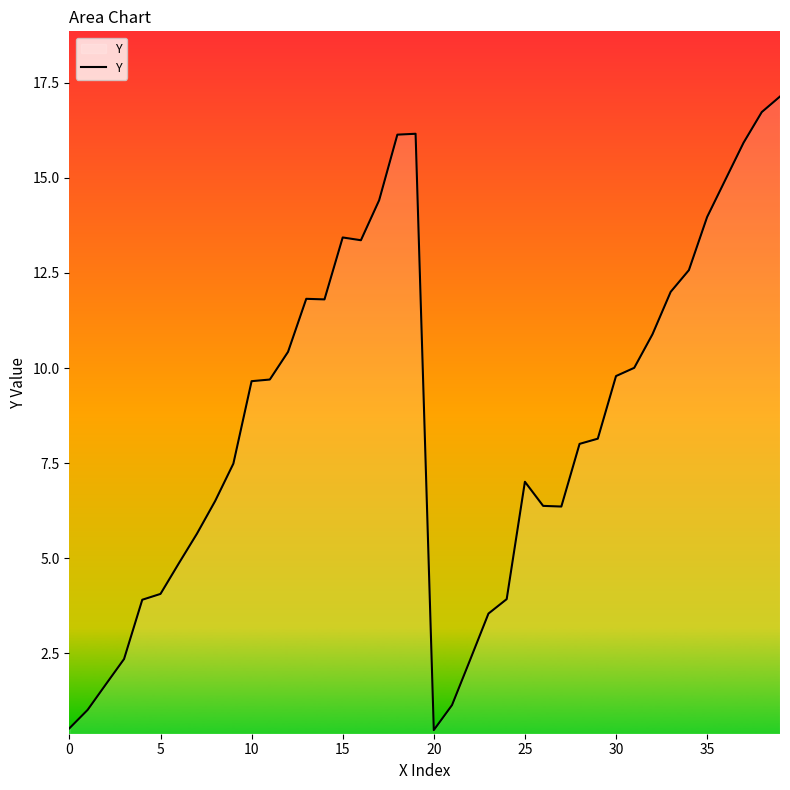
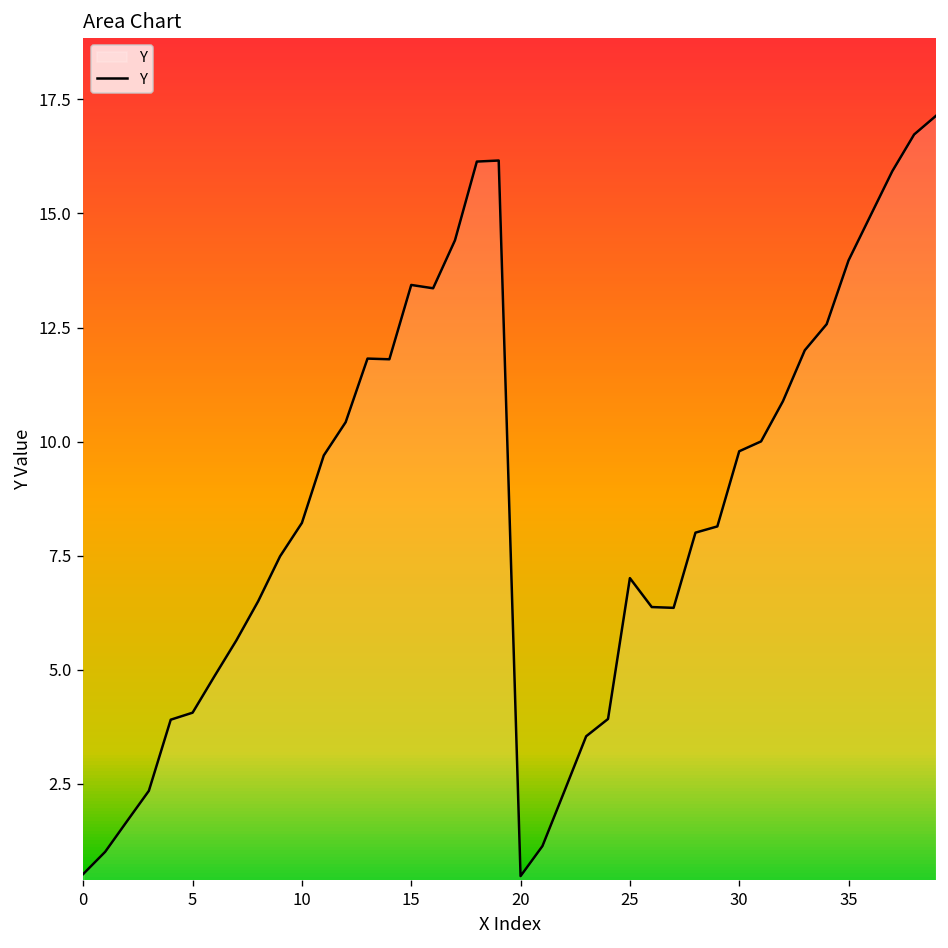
  {
    "0": 0.5,
    "5": 4.1,
-   "10": 9.7,
+   "10": 8.2,
    "15": 13.4,
    "20": 0.5,
    "25": 7.0,
    "30": 9.8,
    "35": 14.0
  }
